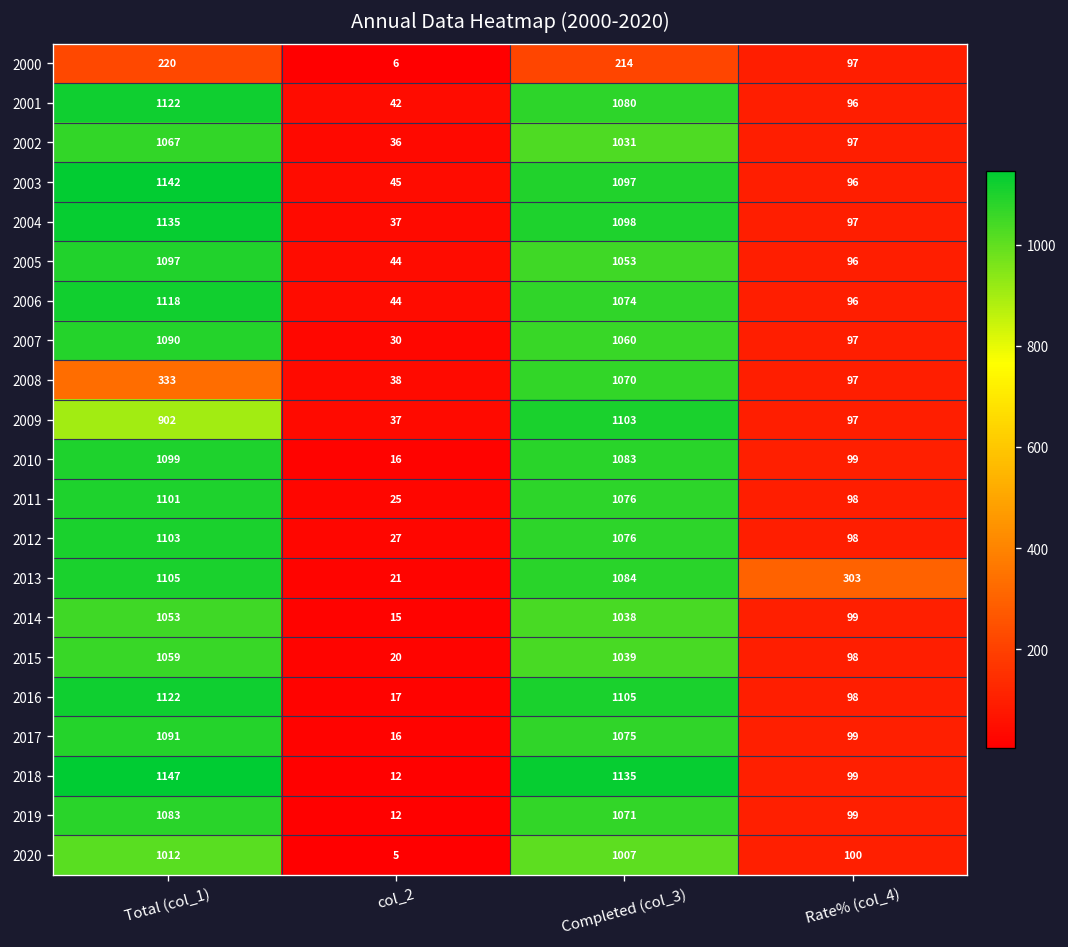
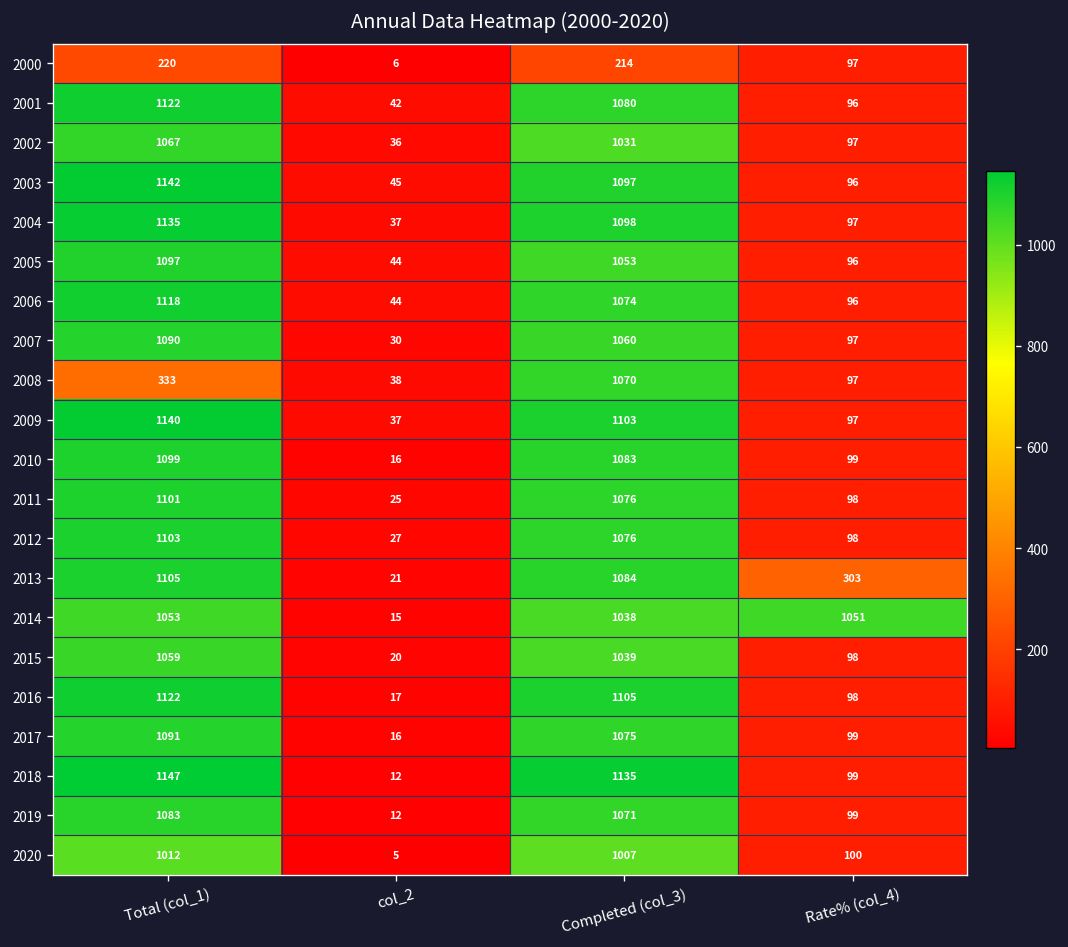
  {
    "2000": {
      "Total (col_1)": 220,
      "col_2": 6,
      "Completed (col_3)": 214,
      "Rate% (col_4)": 97
    },
    "2001": {
      "Total (col_1)": 1122,
      "col_2": 42,
      "Completed (col_3)": 1080,
      "Rate% (col_4)": 96
    },
    "2002": {
      "Total (col_1)": 1067,
      "col_2": 36,
      "Completed (col_3)": 1031,
      "Rate% (col_4)": 97
    },
    "2003": {
      "Total (col_1)": 1142,
      "col_2": 45,
      "Completed (col_3)": 1097,
      "Rate% (col_4)": 96
    },
    "2004": {
      "Total (col_1)": 1135,
      "col_2": 37,
      "Completed (col_3)": 1098,
      "Rate% (col_4)": 97
    },
    "2005": {
      "Total (col_1)": 1097,
      "col_2": 44,
      "Completed (col_3)": 1053,
      "Rate% (col_4)": 96
    },
    "2006": {
      "Total (col_1)": 1118,
      "col_2": 44,
      "Completed (col_3)": 1074,
      "Rate% (col_4)": 96
    },
    "2007": {
      "Total (col_1)": 1090,
      "col_2": 30,
      "Completed (col_3)": 1060,
      "Rate% (col_4)": 97
    },
    "2008": {
      "Total (col_1)": 333,
      "col_2": 38,
      "Completed (col_3)": 1070,
      "Rate% (col_4)": 97
    },
    "2009": {
-     "Total (col_1)": 902,
+     "Total (col_1)": 1140,
      "col_2": 37,
      "Completed (col_3)": 1103,
      "Rate% (col_4)": 97
    },
    "2010": {
      "Total (col_1)": 1099,
      "col_2": 16,
      "Completed (col_3)": 1083,
      "Rate% (col_4)": 99
    },
    "2011": {
      "Total (col_1)": 1101,
      "col_2": 25,
      "Completed (col_3)": 1076,
      "Rate% (col_4)": 98
    },
    "2012": {
      "Total (col_1)": 1103,
      "col_2": 27,
      "Completed (col_3)": 1076,
      "Rate% (col_4)": 98
    },
    "2013": {
      "Total (col_1)": 1105,
      "col_2": 21,
      "Completed (col_3)": 1084,
      "Rate% (col_4)": 303
    },
    "2014": {
      "Total (col_1)": 1053,
      "col_2": 15,
      "Completed (col_3)": 1038,
-     "Rate% (col_4)": 99
+     "Rate% (col_4)": 1051
    },
    "2015": {
      "Total (col_1)": 1059,
      "col_2": 20,
      "Completed (col_3)": 1039,
      "Rate% (col_4)": 98
    },
    "2016": {
      "Total (col_1)": 1122,
      "col_2": 17,
      "Completed (col_3)": 1105,
      "Rate% (col_4)": 98
    },
    "2017": {
      "Total (col_1)": 1091,
      "col_2": 16,
      "Completed (col_3)": 1075,
      "Rate% (col_4)": 99
    },
    "2018": {
      "Total (col_1)": 1147,
      "col_2": 12,
      "Completed (col_3)": 1135,
      "Rate% (col_4)": 99
    },
    "2019": {
      "Total (col_1)": 1083,
      "col_2": 12,
      "Completed (col_3)": 1071,
      "Rate% (col_4)": 99
    },
    "2020": {
      "Total (col_1)": 1012,
      "col_2": 5,
      "Completed (col_3)": 1007,
      "Rate% (col_4)": 100
    }
  }
